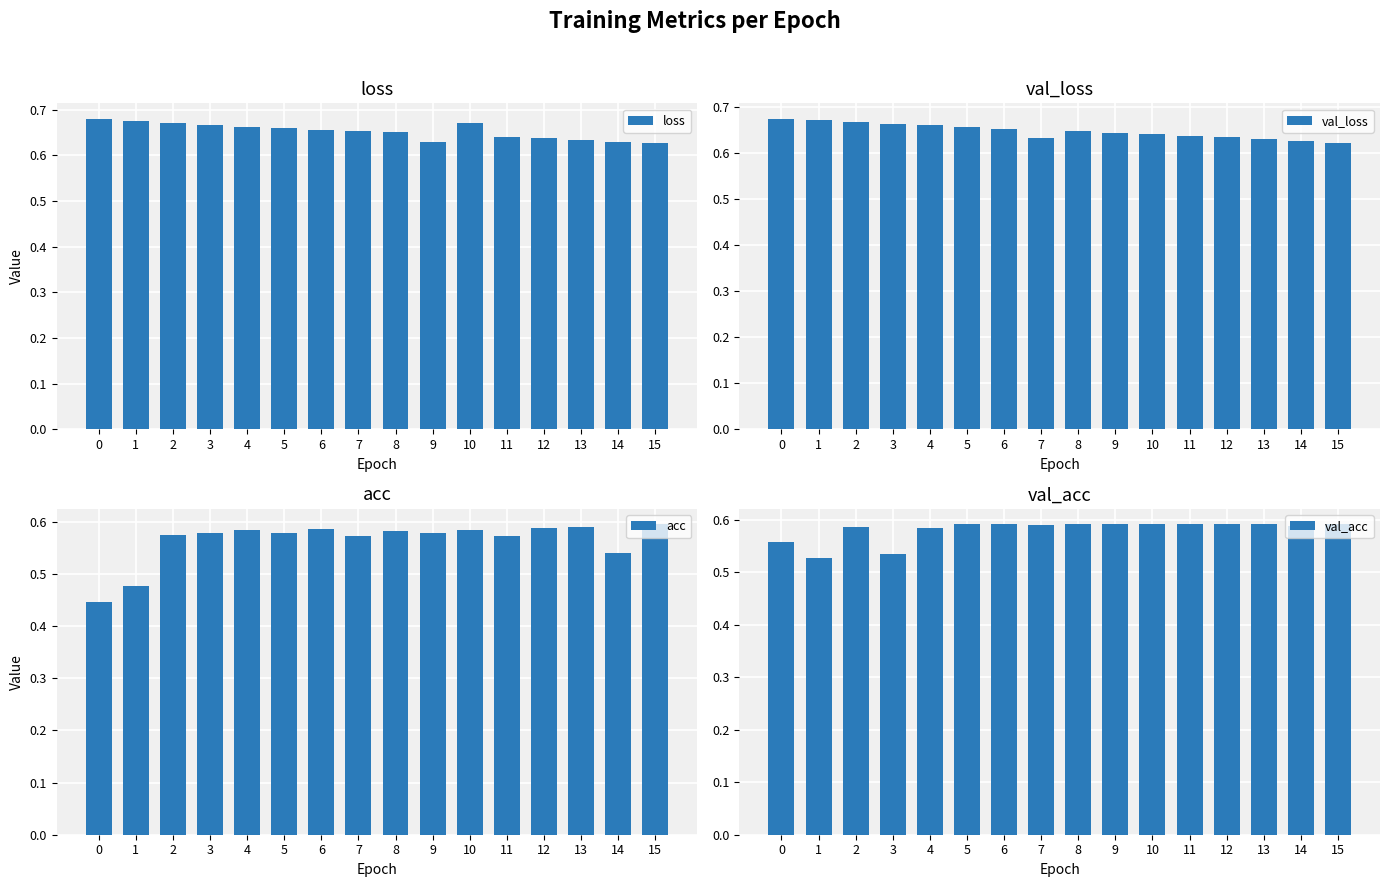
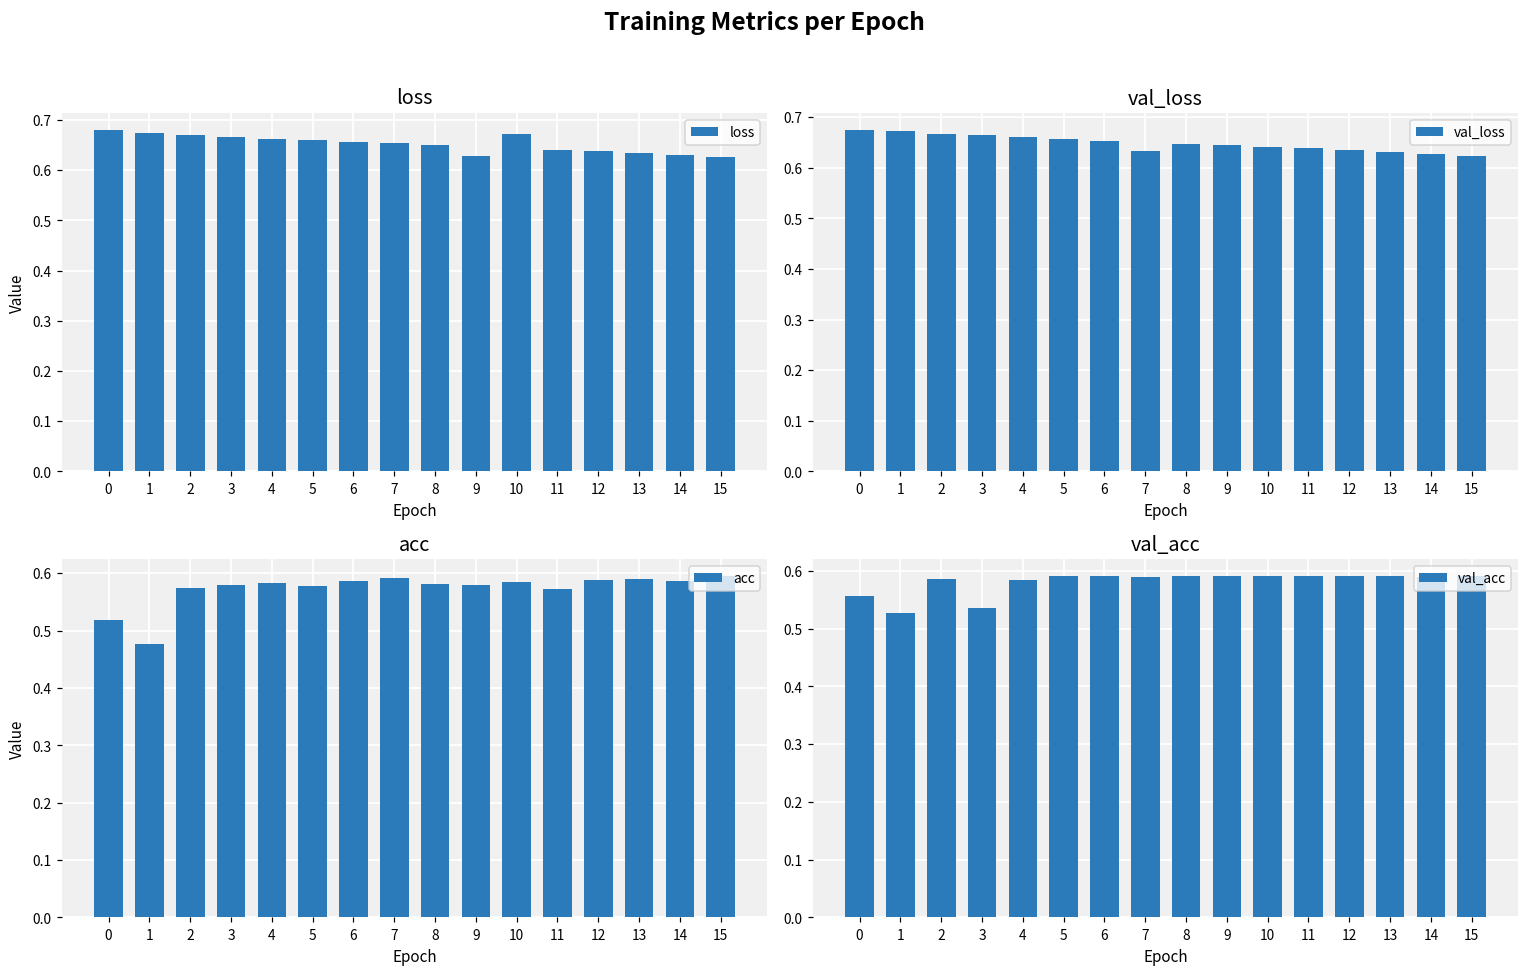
  {
    "loss": {
      "0": 0.68,
      "1": 0.67,
      "2": 0.67,
      "3": 0.67,
      "4": 0.66,
      "5": 0.66,
      "6": 0.66,
      "7": 0.65,
      "8": 0.65,
      "9": 0.63,
      "10": 0.67,
      "11": 0.64,
      "12": 0.64,
      "13": 0.63,
      "14": 0.63,
      "15": 0.63
    },
    "val_loss": {
      "0": 0.67,
      "1": 0.67,
      "2": 0.67,
      "3": 0.66,
      "4": 0.66,
      "5": 0.66,
      "6": 0.65,
      "7": 0.63,
      "8": 0.65,
      "9": 0.64,
      "10": 0.64,
      "11": 0.64,
      "12": 0.63,
      "13": 0.63,
      "14": 0.63,
      "15": 0.62
    },
    "acc": {
-     "0": 0.45,
+     "0": 0.52,
      "1": 0.48,
      "2": 0.57,
      "3": 0.58,
      "4": 0.58,
      "5": 0.58,
      "6": 0.59,
-     "7": 0.57,
+     "7": 0.59,
      "8": 0.58,
      "9": 0.58,
      "10": 0.58,
      "11": 0.57,
      "12": 0.59,
      "13": 0.59,
-     "14": 0.54
+     "14": 0.59
    },
    "val_acc": {
      "0": 0.56,
      "1": 0.53,
      "2": 0.59,
      "3": 0.54,
      "4": 0.58,
      "5": 0.59,
      "6": 0.59,
      "7": 0.59,
      "8": 0.59,
      "9": 0.59,
      "10": 0.59,
      "11": 0.59,
      "12": 0.59,
      "13": 0.59
    }
  }
